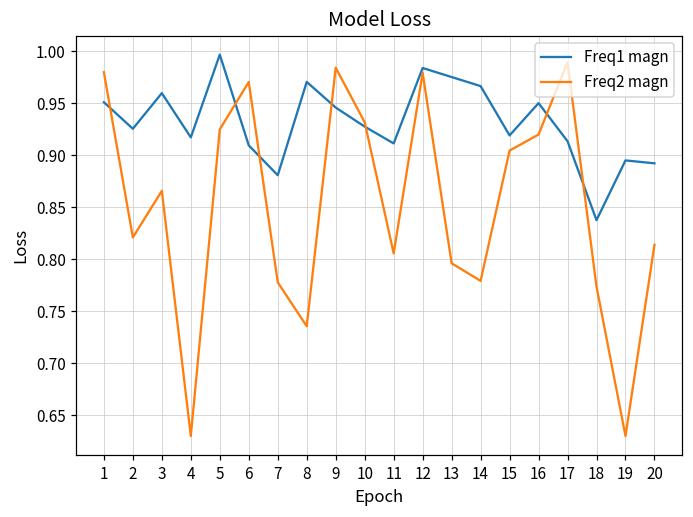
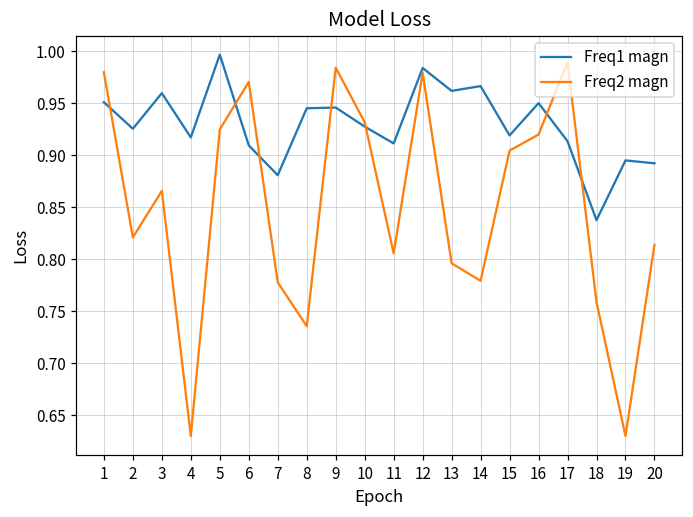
  {
    "Freq1 magn": {
      "1": 0.95,
      "2": 0.93,
      "3": 0.96,
      "4": 0.92,
      "5": 1.00,
      "6": 0.91,
      "7": 0.88,
-     "8": 0.97,
+     "8": 0.95,
      "9": 0.95,
      "10": 0.93,
      "11": 0.91,
      "12": 0.98,
-     "13": 0.98,
+     "13": 0.96,
      "14": 0.97,
      "15": 0.92,
      "16": 0.95,
      "17": 0.91,
      "18": 0.84,
      "19": 0.89,
      "20": 0.89
    },
    "Freq2 magn": {
      "1": 0.98,
      "2": 0.82,
      "3": 0.87,
      "4": 0.63,
      "5": 0.92,
      "6": 0.97,
      "7": 0.78,
      "8": 0.74,
      "9": 0.98,
      "10": 0.93,
      "11": 0.81,
      "12": 0.98,
      "13": 0.80,
      "14": 0.78,
      "15": 0.90,
      "16": 0.92,
-     "18": 0.77,
+     "18": 0.76,
      "19": 0.63,
      "20": 0.81
    }
  }
